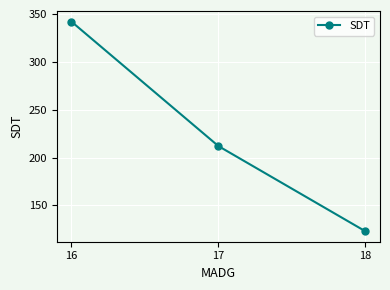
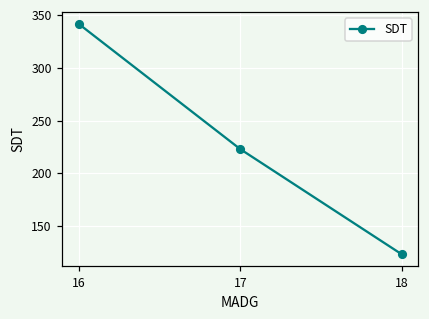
  {
    "16": 340,
-   "17": 210,
+   "17": 220,
    "18": 120
  }
